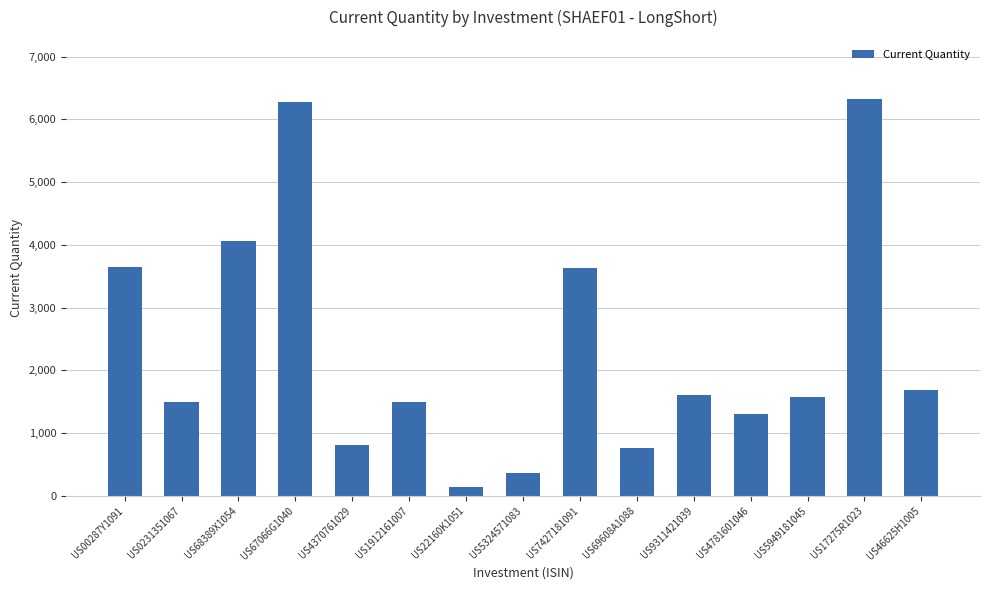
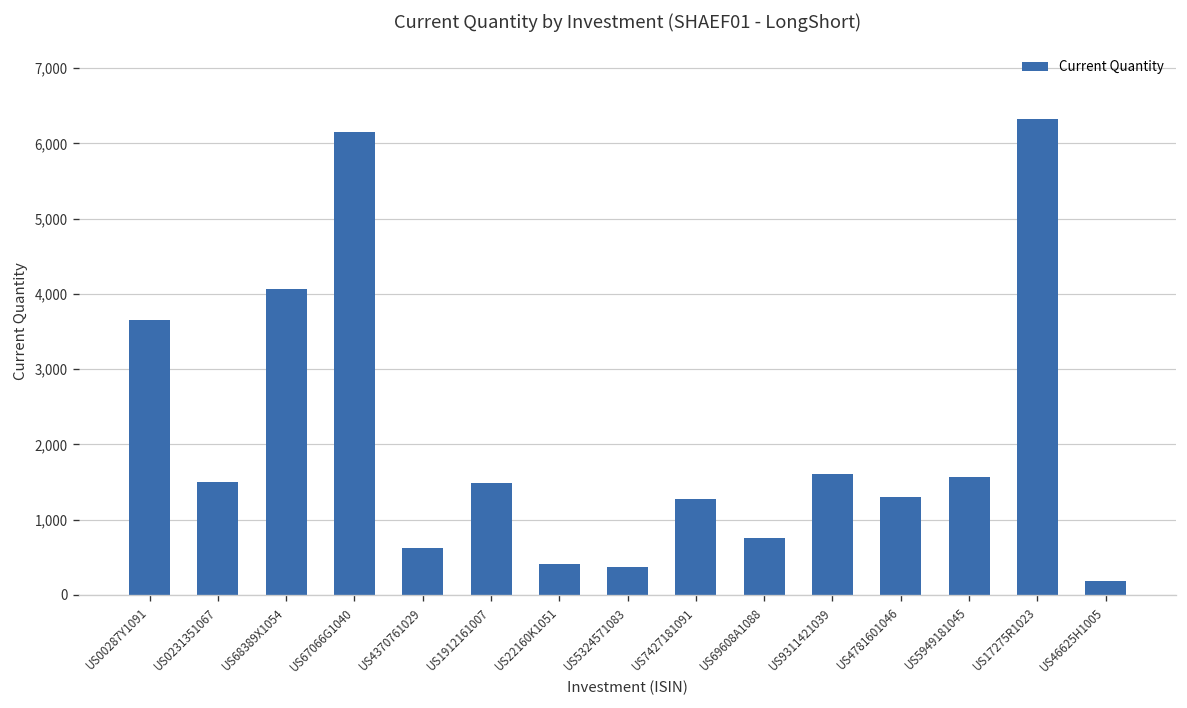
  {
    "US00287Y1091": "3,700",
    "US0231351067": "1,500",
    "US68389X1054": "4,100",
-   "US67066G1040": "6,300",
-   "US4370761029": "800",
+   "US67066G1040": "6,100",
+   "US4370761029": "600",
    "US1912161007": "1,500",
-   "US22160K1051": "100",
+   "US22160K1051": "400",
    "US5324571083": "400",
-   "US7427181091": "3,600",
+   "US7427181091": "1,300",
    "US69608A1088": "800",
    "US9311421039": "1,600",
    "US4781601046": "1,300",
    "US5949181045": "1,600",
    "US17275R1023": "6,300",
-   "US46625H1005": "1,700"
+   "US46625H1005": "200"
  }
